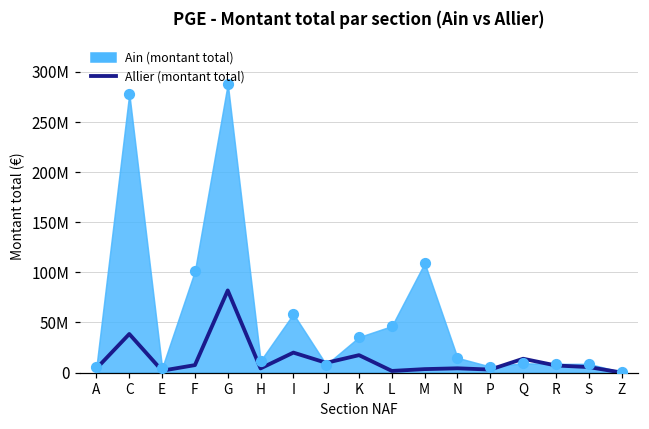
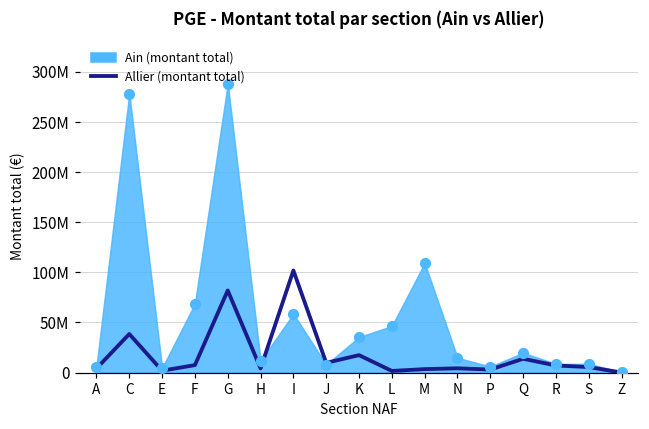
  {
    "Allier (montant total)": {
      "C": 40000000,
      "F": 10000000,
      "G": 80000000,
      "H": 0,
-     "I": 20000000,
+     "I": 100000000,
      "K": 20000000,
      "L": 0,
      "M": 0,
      "N": 0,
      "P": 0,
      "Q": 10000000,
      "S": 10000000
    },
    "Ain (montant total)": {
      "C": 280000000,
-     "F": 100000000,
+     "F": 70000000,
      "G": 290000000,
      "H": 10000000,
      "I": 60000000,
      "K": 40000000,
      "L": 50000000,
      "M": 110000000,
      "N": 10000000,
      "P": 10000000,
-     "Q": 10000000,
+     "Q": 20000000,
      "S": 10000000
    }
  }
